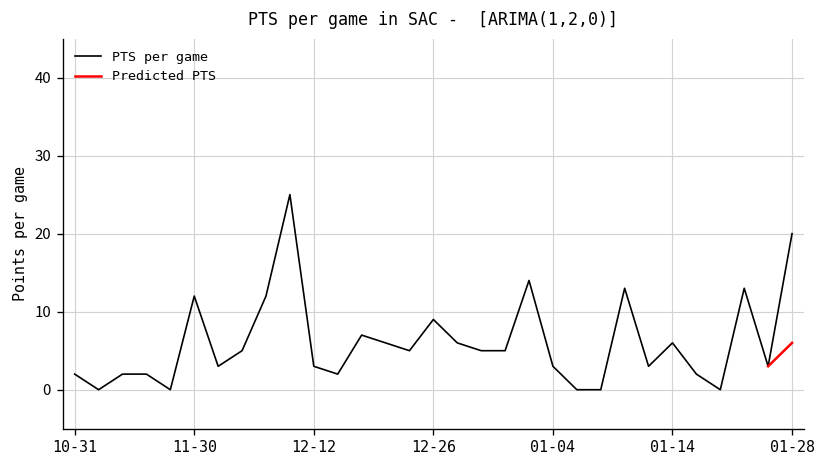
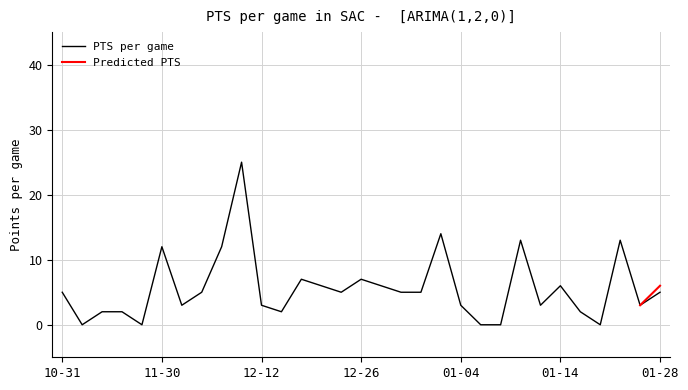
  {
    "PTS per game": {
-     "10-31": 2,
+     "10-31": 5,
      "11-30": 12,
      "12-12": 3,
-     "12-26": 9,
+     "12-26": 7,
      "01-04": 3,
      "01-14": 6,
-     "01-28": 20
+     "01-28": 5
    },
    "Predicted PTS": {
      "01-28": 6
    }
  }
